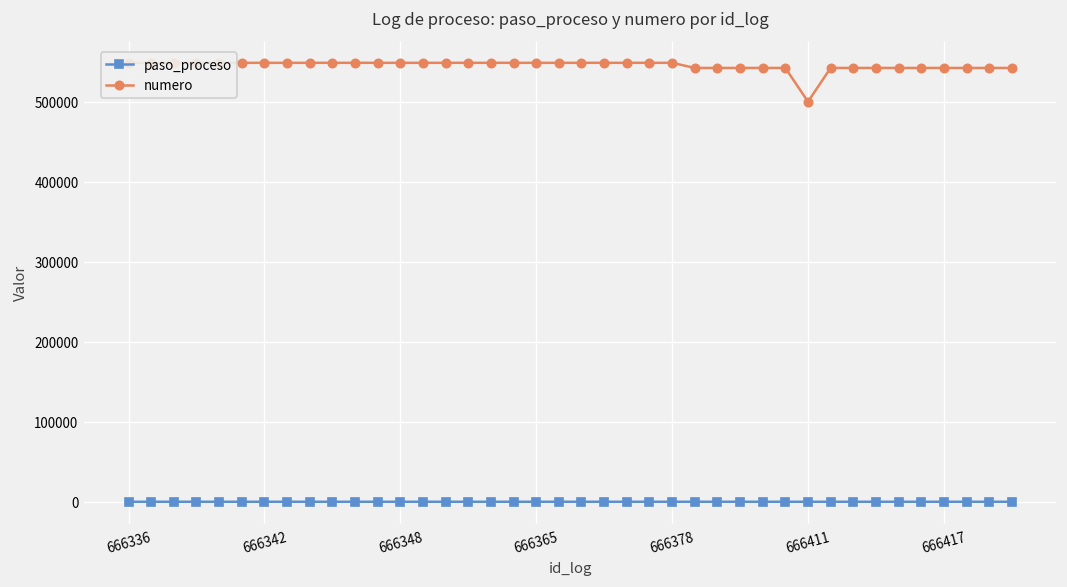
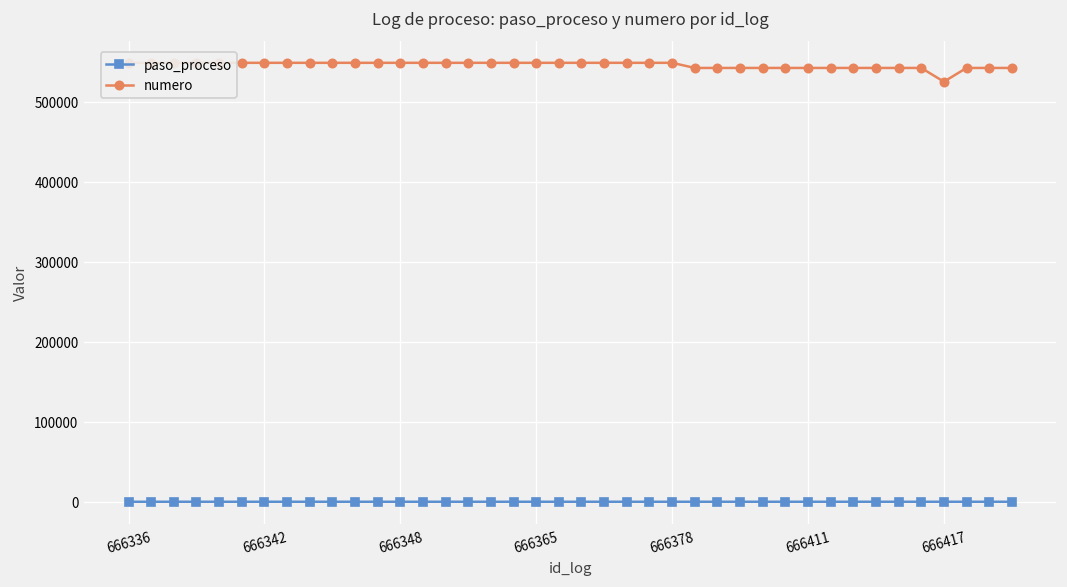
  {
    "paso_proceso": {
      "666336": 0,
      "666342": 0,
      "666348": 0,
      "666365": 0,
      "666378": 0,
      "666411": 0,
      "666417": 0
    },
    "numero": {
      "666342": 550000,
      "666348": 550000,
      "666365": 550000,
      "666378": 550000,
-     "666411": 500000,
-     "666417": 540000
+     "666411": 540000,
+     "666417": 520000
    }
  }
